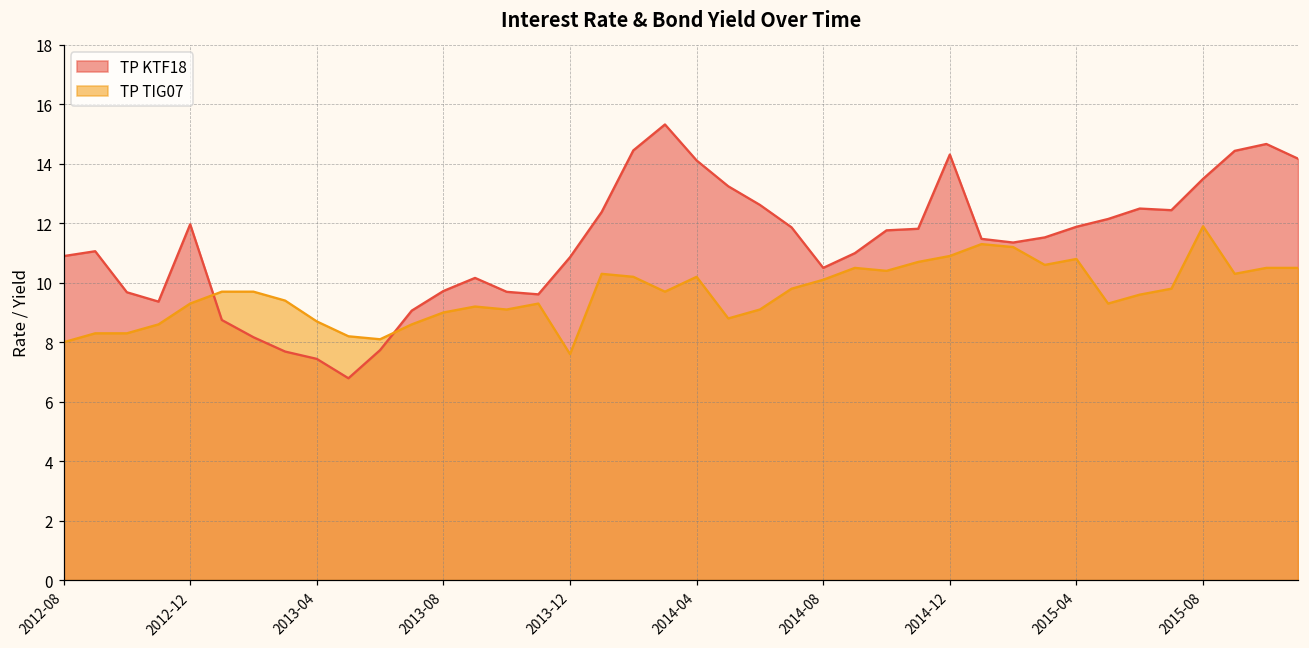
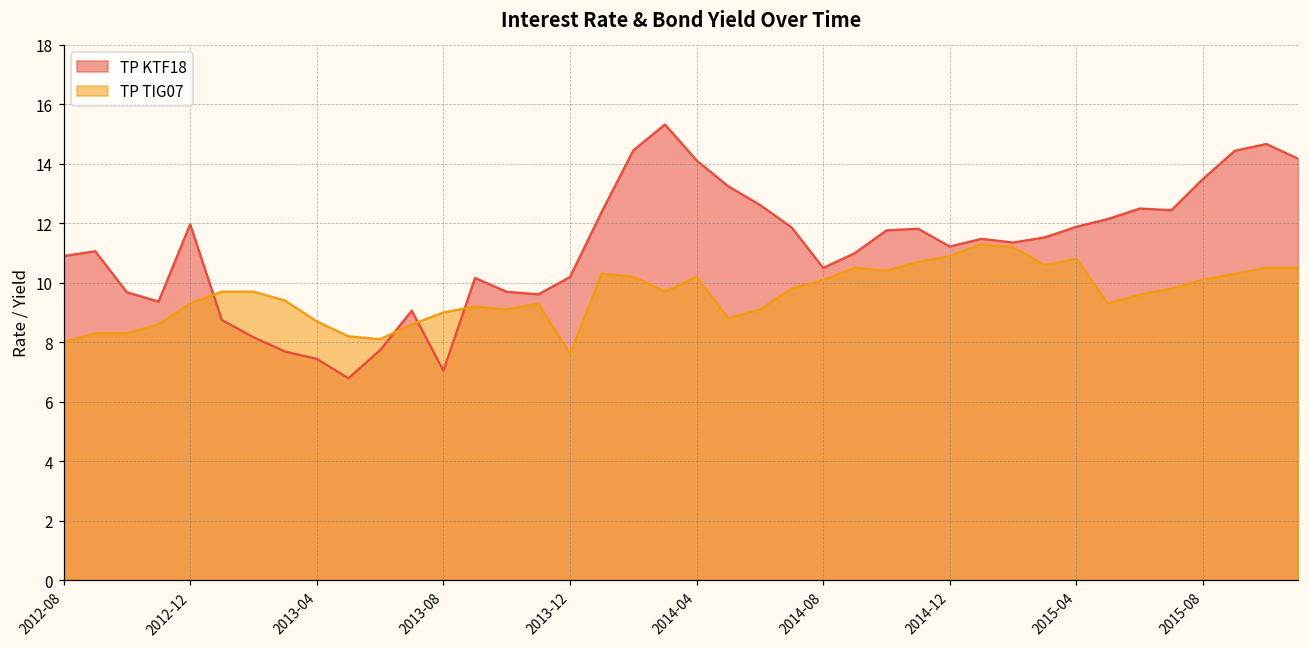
  {
    "TP KTF18": {
      "2012-08": 10.9,
      "2012-12": 12.0,
      "2013-04": 7.4,
-     "2013-08": 9.7,
-     "2013-12": 10.9,
+     "2013-08": 7.0,
+     "2013-12": 10.2,
      "2014-04": 14.1,
      "2014-08": 10.5,
-     "2014-12": 14.3,
+     "2014-12": 11.2,
      "2015-04": 11.9,
      "2015-08": 13.5
    },
    "TP TIG07": {
      "2012-08": 8.0,
      "2012-12": 9.3,
      "2013-04": 8.7,
      "2013-08": 9.0,
      "2013-12": 7.6,
      "2014-04": 10.2,
      "2014-08": 10.1,
      "2014-12": 10.9,
      "2015-04": 10.8,
-     "2015-08": 11.9
+     "2015-08": 10.1
    }
  }
